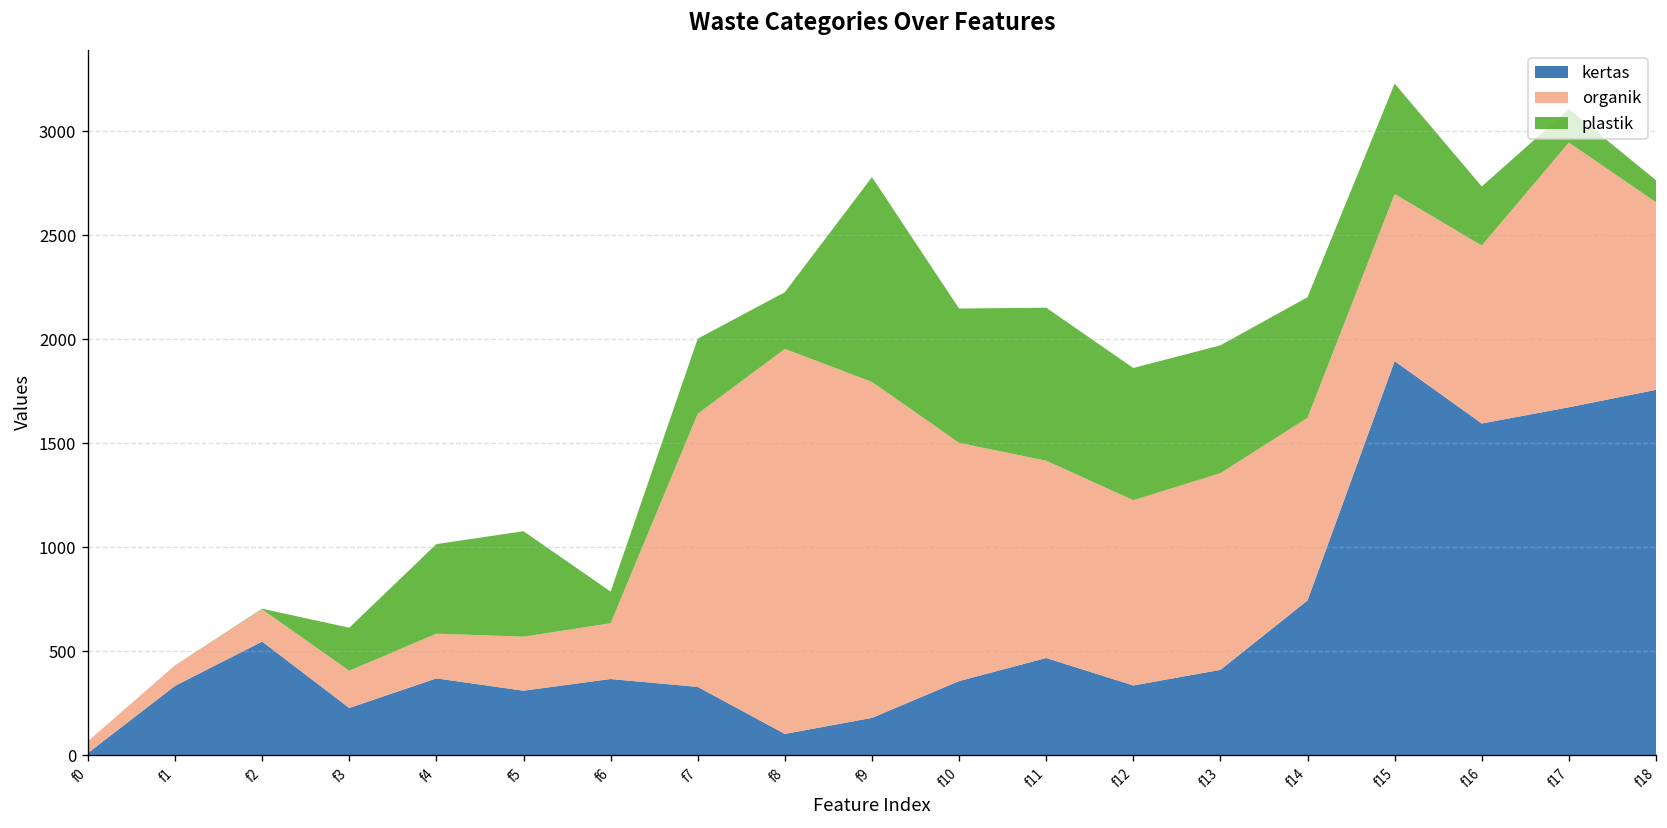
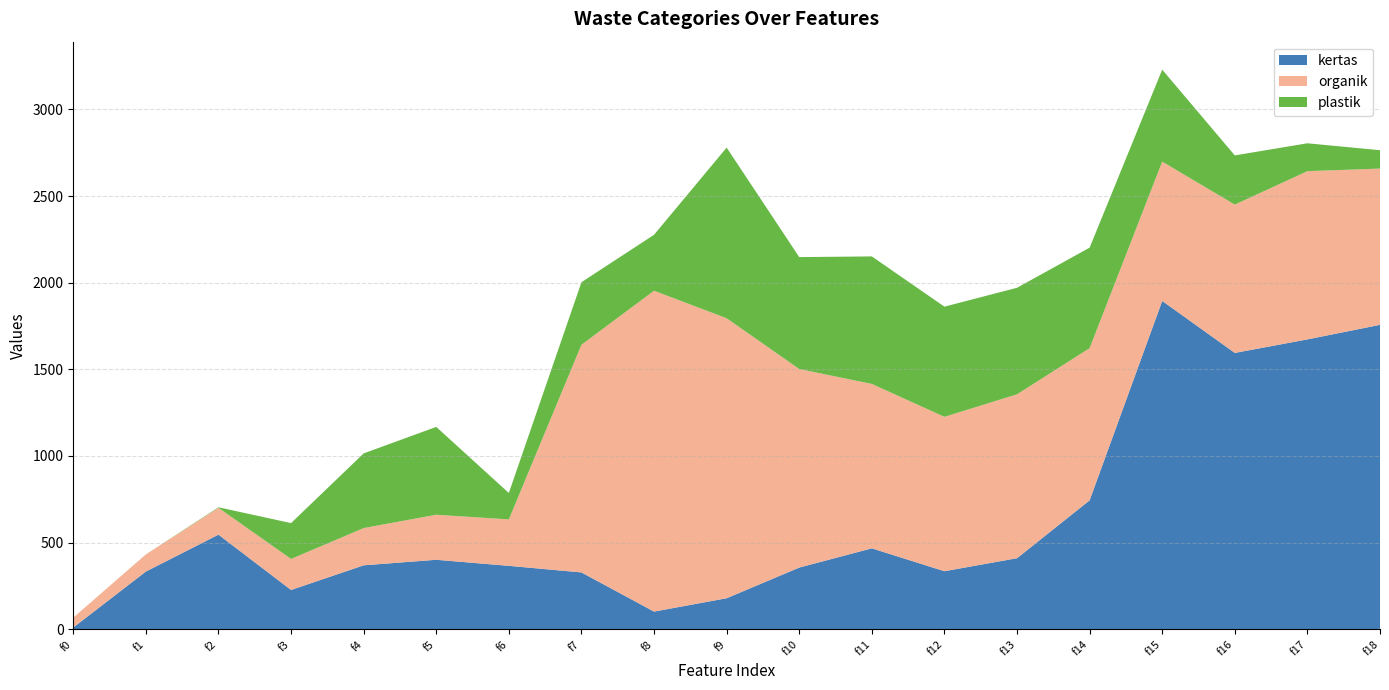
  {
    "kertas": {
      "f1": 330,
      "f2": 550,
      "f3": 230,
      "f4": 370,
-     "f5": 310,
+     "f5": 400,
      "f6": 370,
      "f7": 330,
      "f8": 100,
      "f9": 180,
      "f10": 360,
      "f11": 470,
      "f12": 340,
      "f13": 410,
      "f14": 740,
      "f15": 1900,
      "f16": 1600,
      "f17": 1670,
      "f18": 1760
    },
    "organik": {
      "f3": 180,
      "f4": 220,
      "f5": 260,
      "f6": 270,
      "f7": 1310,
      "f8": 1850,
      "f9": 1620,
      "f10": 1150,
      "f11": 950,
      "f12": 890,
      "f13": 950,
      "f14": 880,
      "f15": 800,
      "f16": 860,
-     "f17": 1270,
+     "f17": 970,
      "f18": 900
    },
    "plastik": {
      "f3": 210,
      "f4": 430,
      "f5": 510,
      "f6": 150,
      "f7": 360,
-     "f8": 270,
+     "f8": 320,
      "f9": 990,
      "f10": 650,
      "f11": 740,
      "f12": 640,
      "f13": 620,
      "f14": 580,
      "f15": 530,
      "f16": 280,
      "f18": 110
    }
  }
